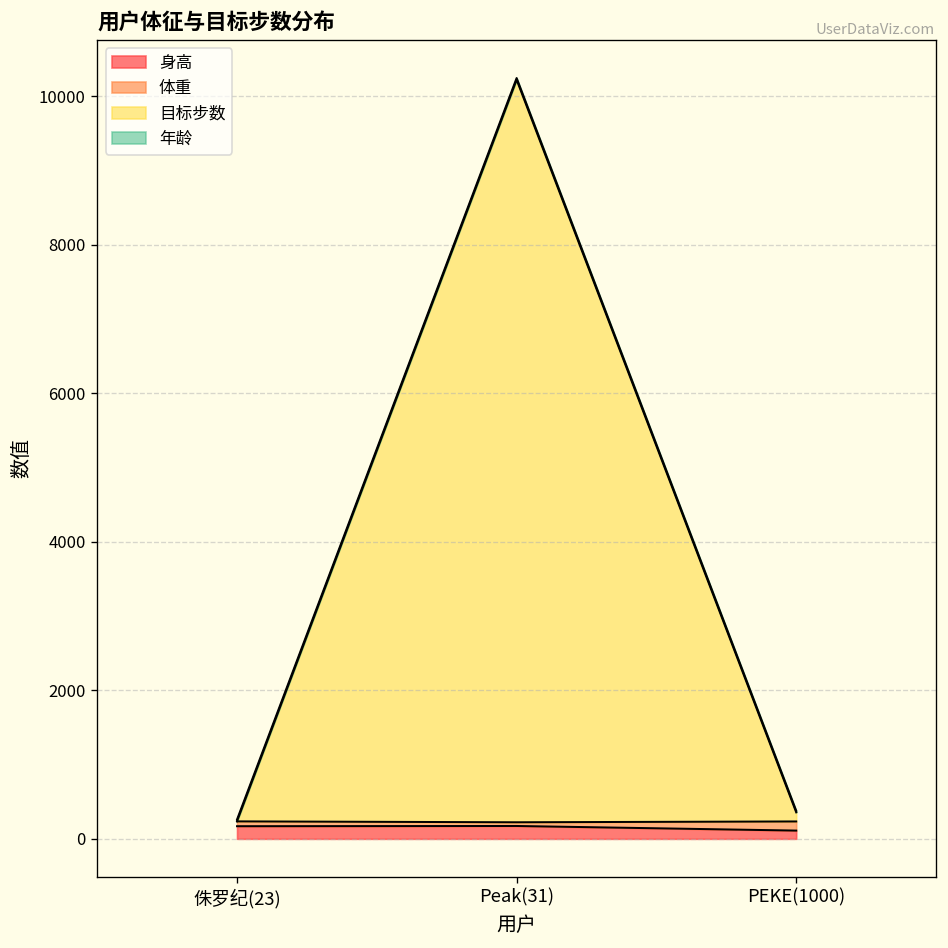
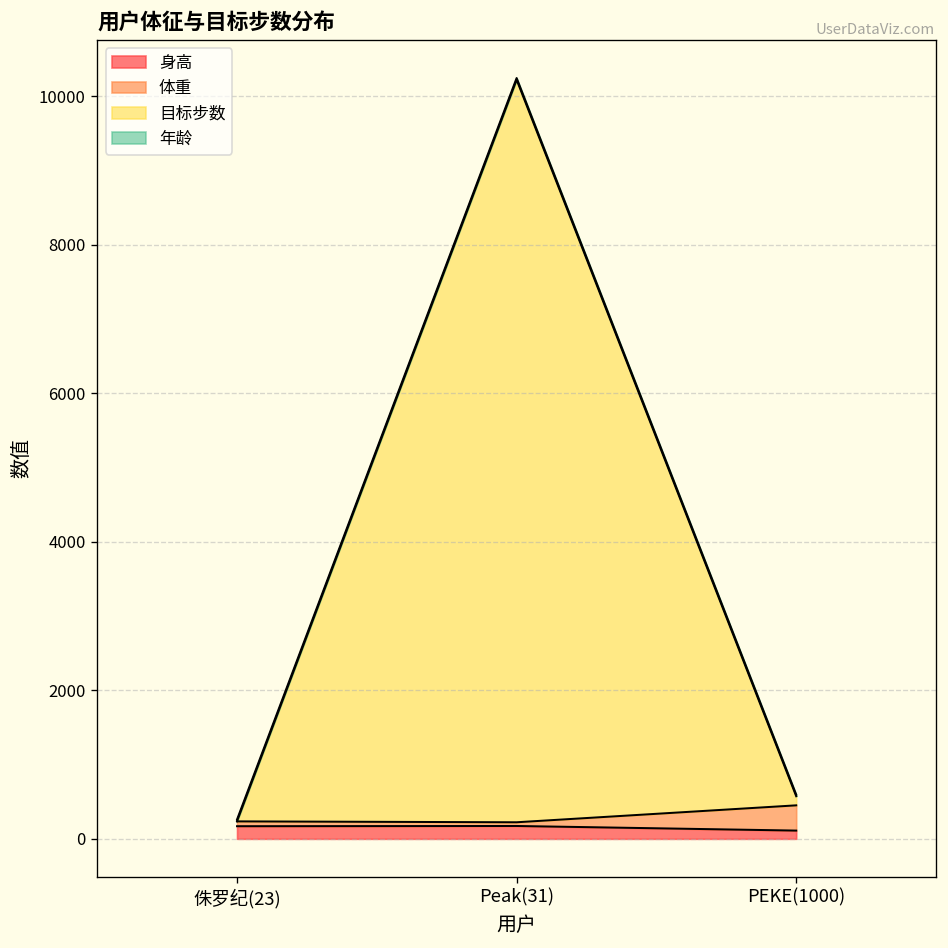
  {
    "身高": {
      "侏罗纪(23)": 200,
      "Peak(31)": 200,
      "PEKE(1000)": 100
    },
    "体重": {
      "Peak(31)": 100,
-     "PEKE(1000)": 100
+     "PEKE(1000)": 300
    }
  }
